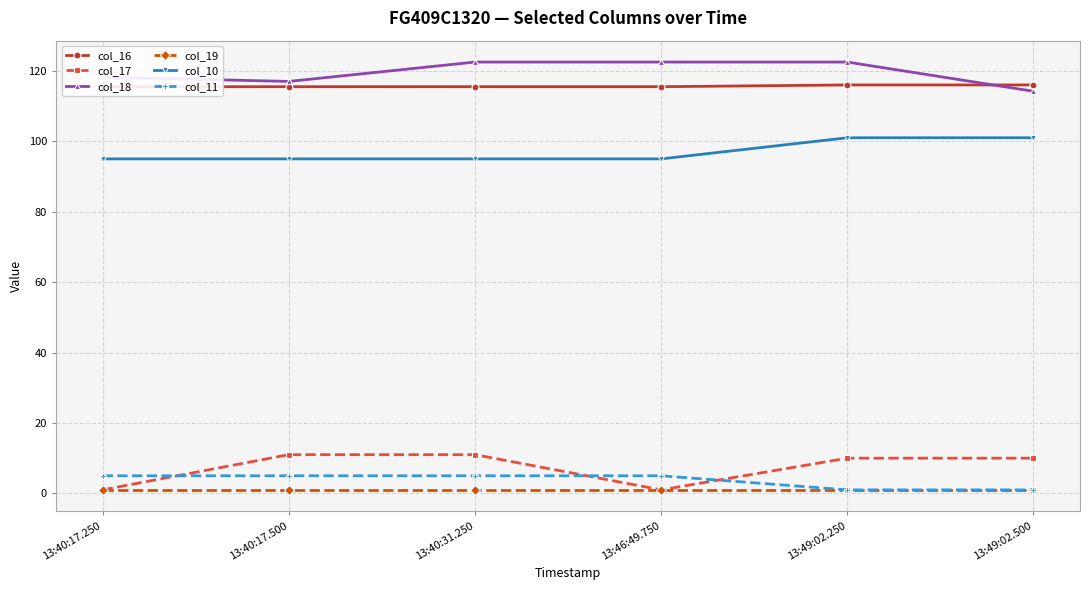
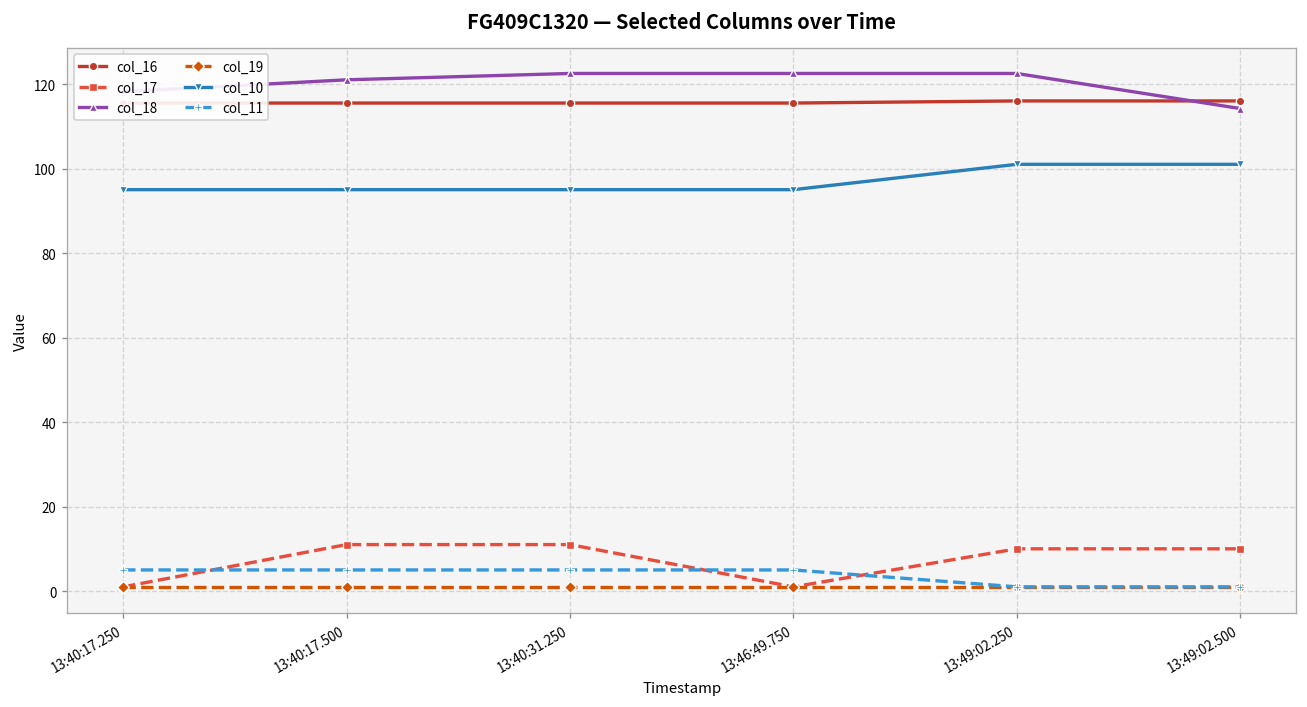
  {
    "col_18": {
-     "13:40:17.500": 117,
+     "13:40:17.500": 121,
      "13:40:31.250": 123,
      "13:46:49.750": 123,
      "13:49:02.250": 123,
      "13:49:02.500": 114
    }
  }
